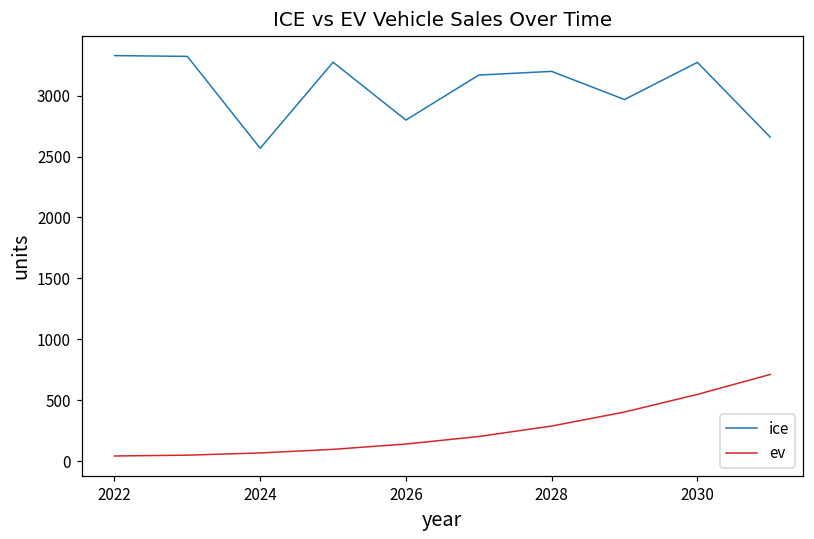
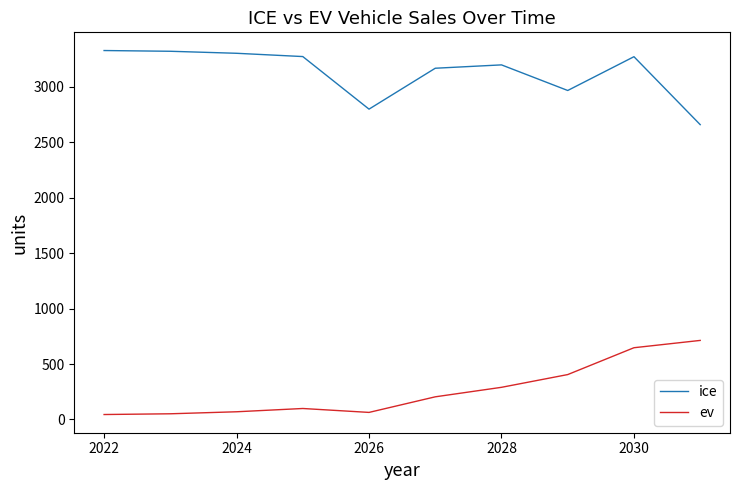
  {
    "ice": {
      "2022": 3330,
-     "2024": 2570,
+     "2024": 3300,
      "2026": 2800,
      "2028": 3200,
      "2030": 3270
    },
    "ev": {
      "2022": 40,
      "2024": 70,
-     "2026": 140,
+     "2026": 60,
      "2028": 290,
-     "2030": 550
+     "2030": 650
    }
  }
